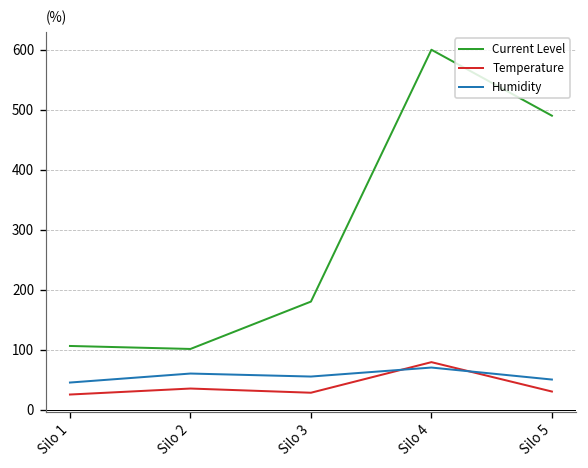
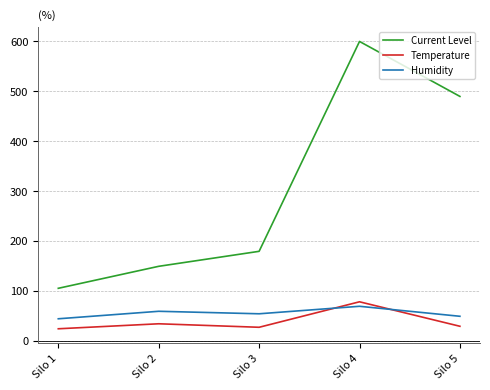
  {
    "Current Level": {
      "Silo 1": 110,
-     "Silo 2": 100,
+     "Silo 2": 150,
      "Silo 3": 180,
      "Silo 4": 600,
      "Silo 5": 490
    },
    "Temperature": {
      "Silo 1": 30,
      "Silo 2": 40,
      "Silo 3": 30,
      "Silo 4": 80,
      "Silo 5": 30
    },
    "Humidity": {
      "Silo 1": 50,
      "Silo 2": 60,
      "Silo 3": 60,
      "Silo 4": 70,
      "Silo 5": 50
    }
  }
